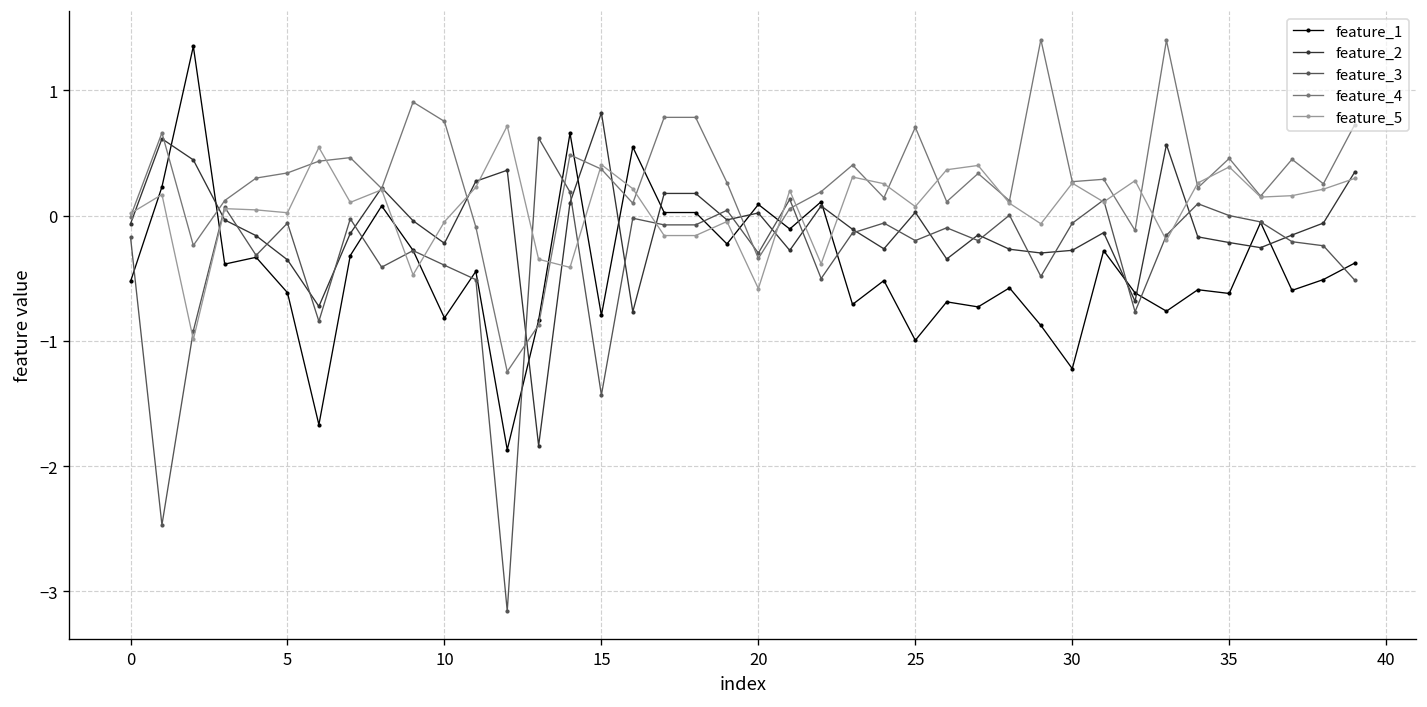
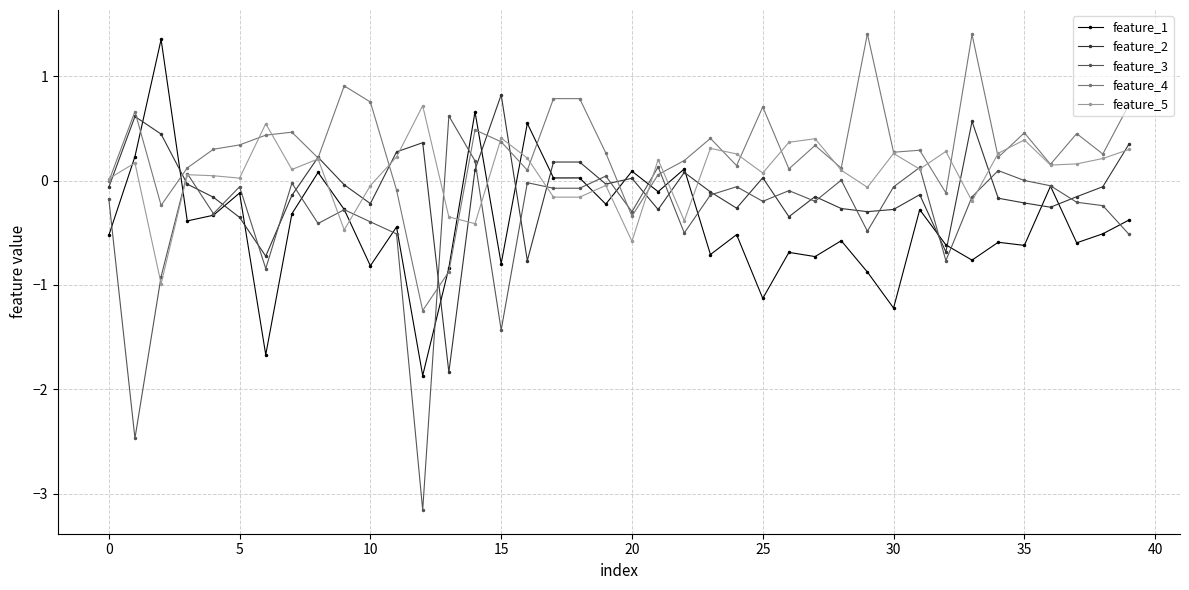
  {
    "feature_1": {
      "0": -0.53,
-     "5": -0.62,
+     "5": -0.12,
      "10": -0.82,
      "15": -0.80,
      "20": 0.09,
-     "25": -1.00,
+     "25": -1.13,
      "30": -1.22,
      "35": -0.62
    }
  }
